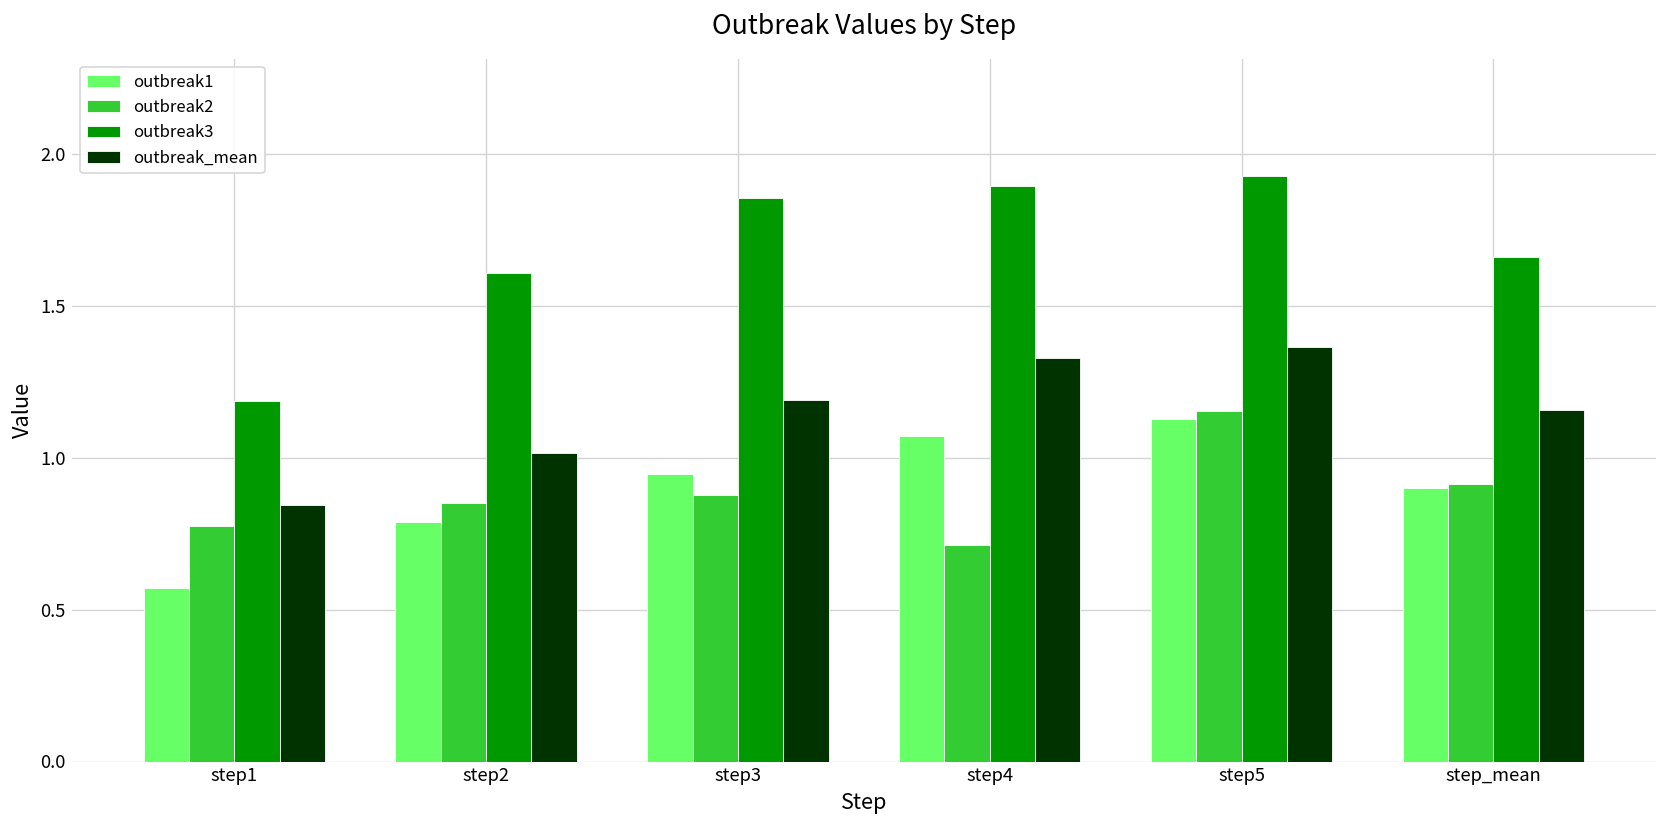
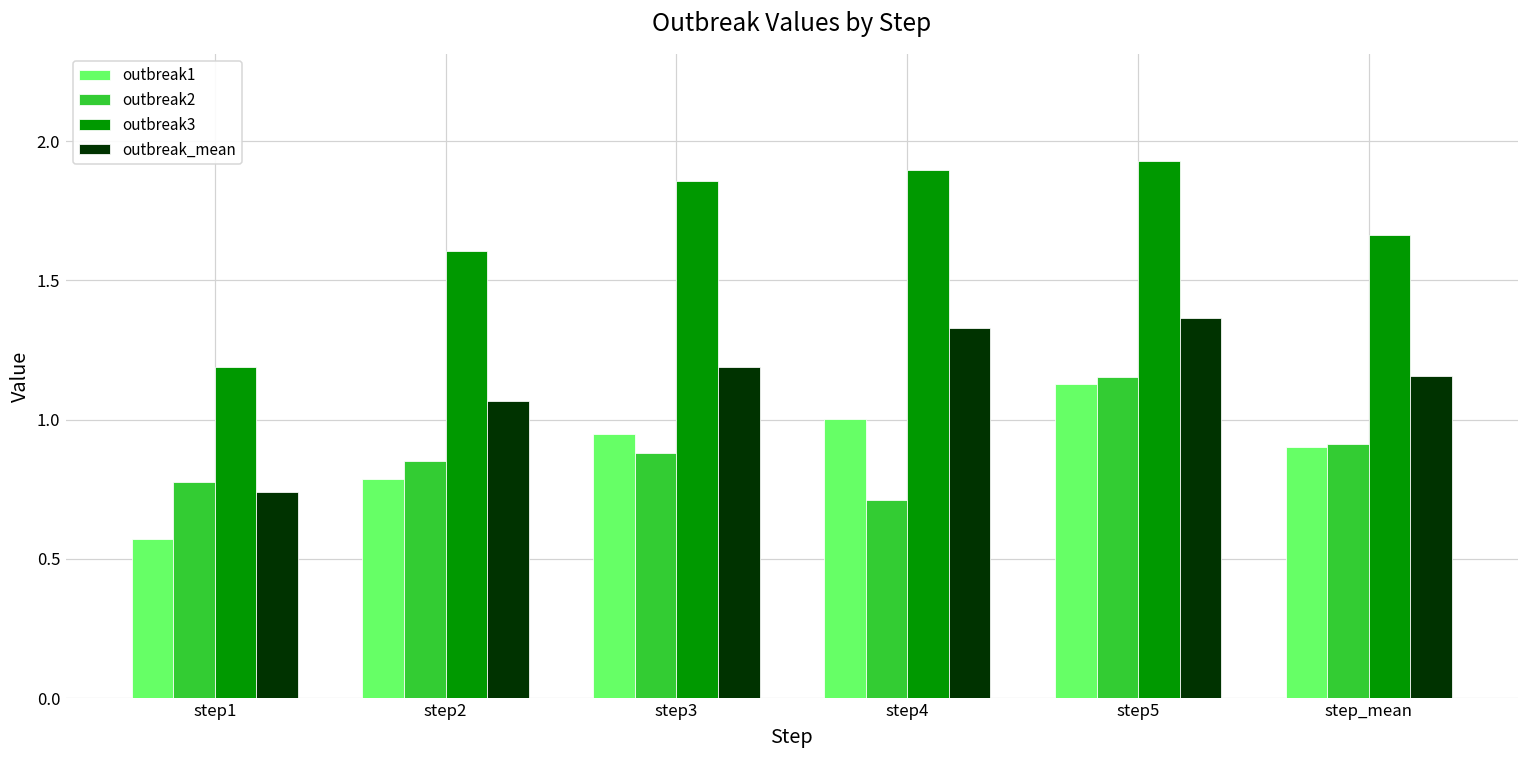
  {
    "outbreak1": {
      "step1": 0.57,
      "step2": 0.79,
      "step3": 0.95,
-     "step4": 1.07,
+     "step4": 1.00,
      "step5": 1.13,
      "step_mean": 0.90
    },
    "outbreak2": {
      "step1": 0.77,
      "step2": 0.85,
      "step3": 0.88,
      "step4": 0.71,
      "step5": 1.15,
      "step_mean": 0.91
    },
    "outbreak3": {
      "step1": 1.19,
      "step2": 1.61,
      "step3": 1.86,
      "step4": 1.90,
      "step5": 1.93,
      "step_mean": 1.66
    },
    "outbreak_mean": {
-     "step1": 0.85,
-     "step2": 1.01,
+     "step1": 0.74,
+     "step2": 1.07,
      "step3": 1.19,
      "step4": 1.33,
      "step5": 1.37,
      "step_mean": 1.16
    }
  }
